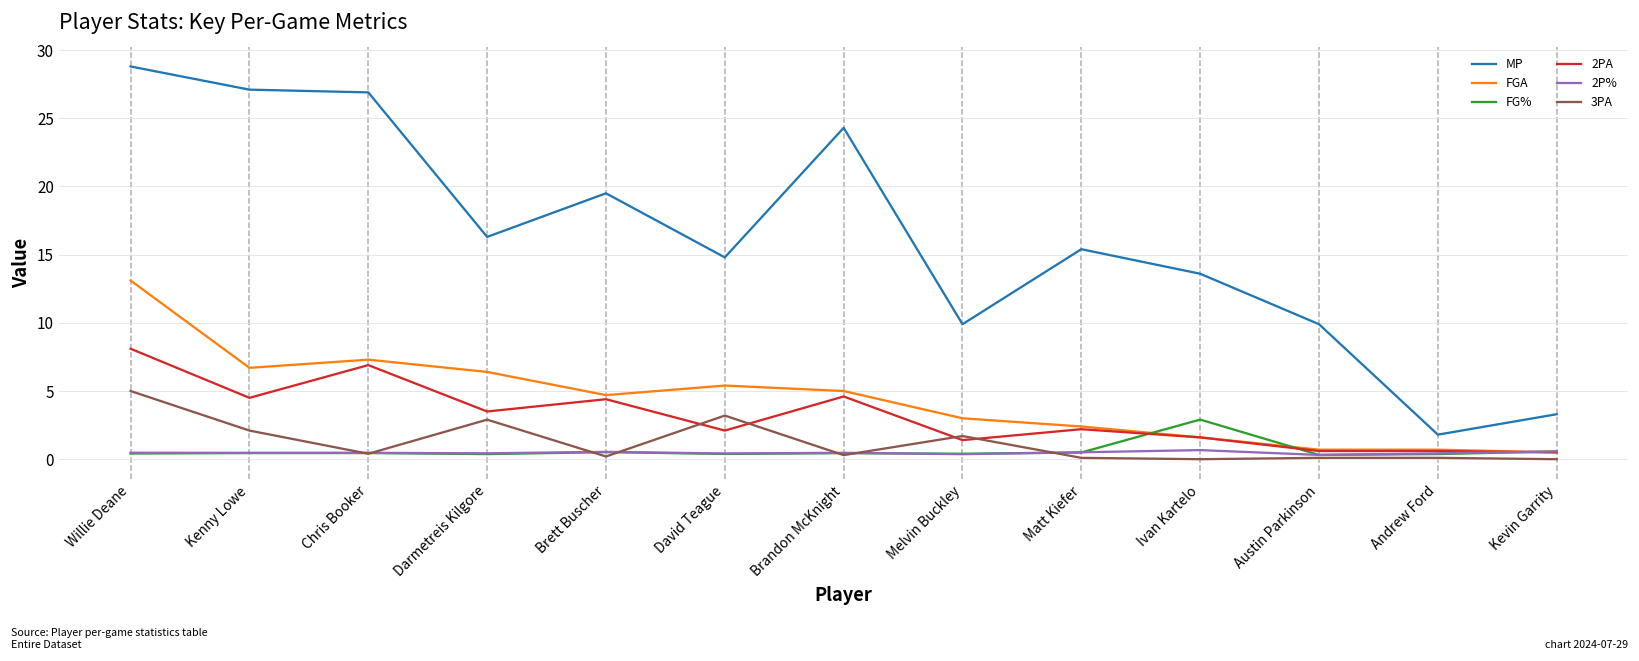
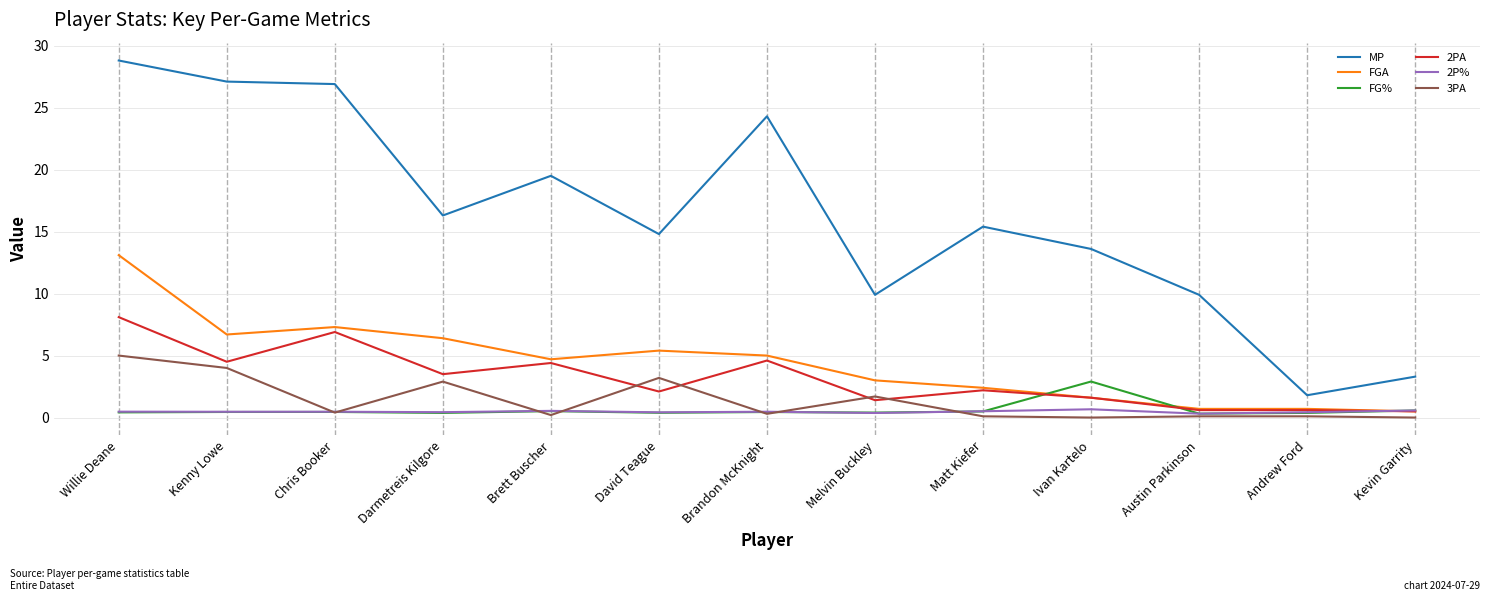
  {
    "MP": {
      "Willie Deane": 28.8,
      "Kenny Lowe": 27.1,
      "Chris Booker": 26.9,
      "Darmetreis Kilgore": 16.3,
      "Brett Buscher": 19.5,
      "David Teague": 14.8,
      "Brandon McKnight": 24.3,
      "Melvin Buckley": 9.9,
      "Matt Kiefer": 15.4,
      "Ivan Kartelo": 13.6,
      "Austin Parkinson": 9.9,
      "Andrew Ford": 1.8,
      "Kevin Garrity": 3.3
    },
    "FGA": {
      "Willie Deane": 13.1,
      "Kenny Lowe": 6.7,
      "Chris Booker": 7.3,
      "Darmetreis Kilgore": 6.4,
      "Brett Buscher": 4.7,
      "David Teague": 5.4,
      "Brandon McKnight": 5.0,
      "Melvin Buckley": 3.0
    },
    "FG%": {
      "Ivan Kartelo": 2.9
    },
    "2PA": {
      "Willie Deane": 8.1,
      "Kenny Lowe": 4.5,
      "Chris Booker": 6.9,
      "Darmetreis Kilgore": 3.5,
      "Brett Buscher": 4.4,
      "David Teague": 2.1,
      "Brandon McKnight": 4.6,
      "Melvin Buckley": 1.4
    },
    "2P%": {
      "Ivan Kartelo": 0.7
    },
    "3PA": {
      "Willie Deane": 5.0,
-     "Kenny Lowe": 2.1,
+     "Kenny Lowe": 4.0,
      "Darmetreis Kilgore": 2.9,
      "Brett Buscher": 0.2,
      "David Teague": 3.2,
      "Melvin Buckley": 1.7,
      "Matt Kiefer": 0.1,
      "Ivan Kartelo": 0.0,
      "Austin Parkinson": 0.1,
      "Andrew Ford": 0.1,
      "Kevin Garrity": 0.0
    }
  }
